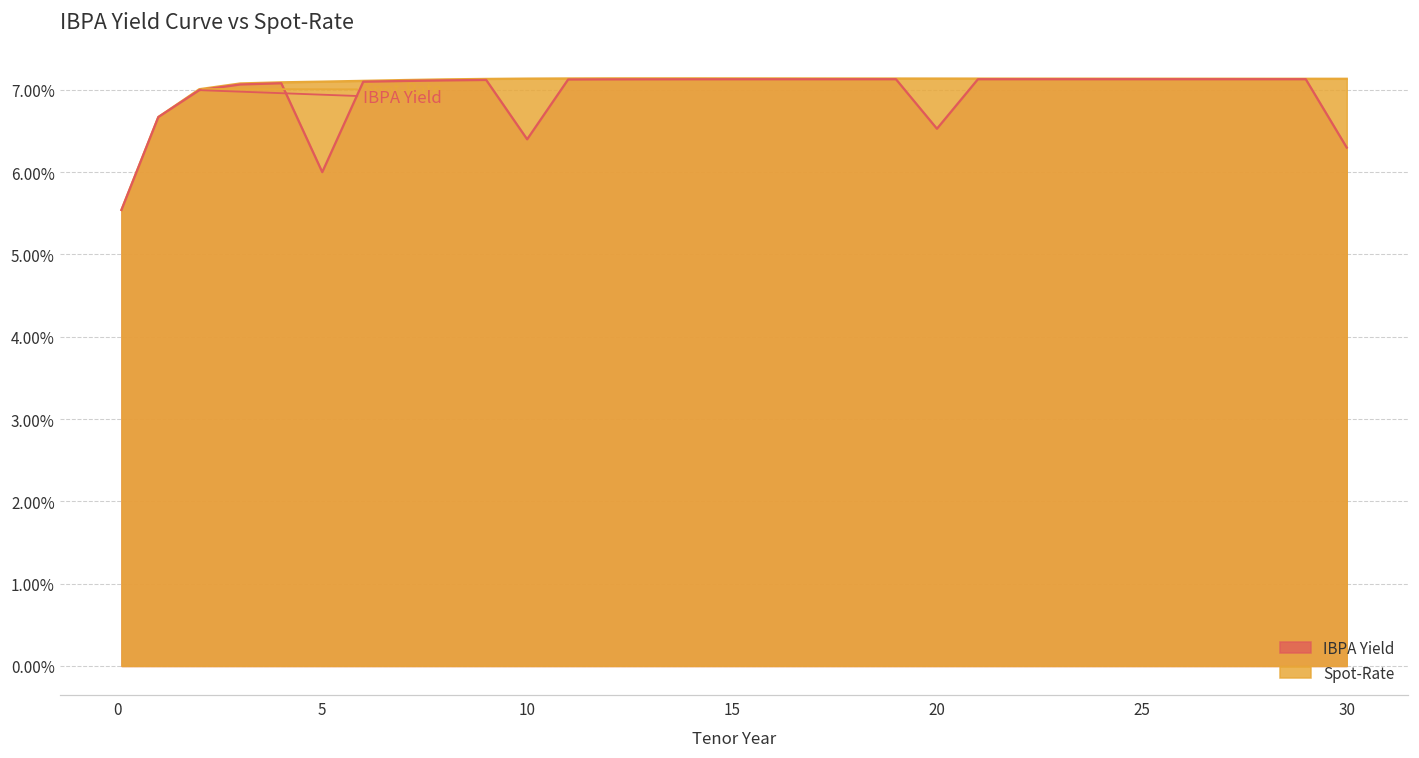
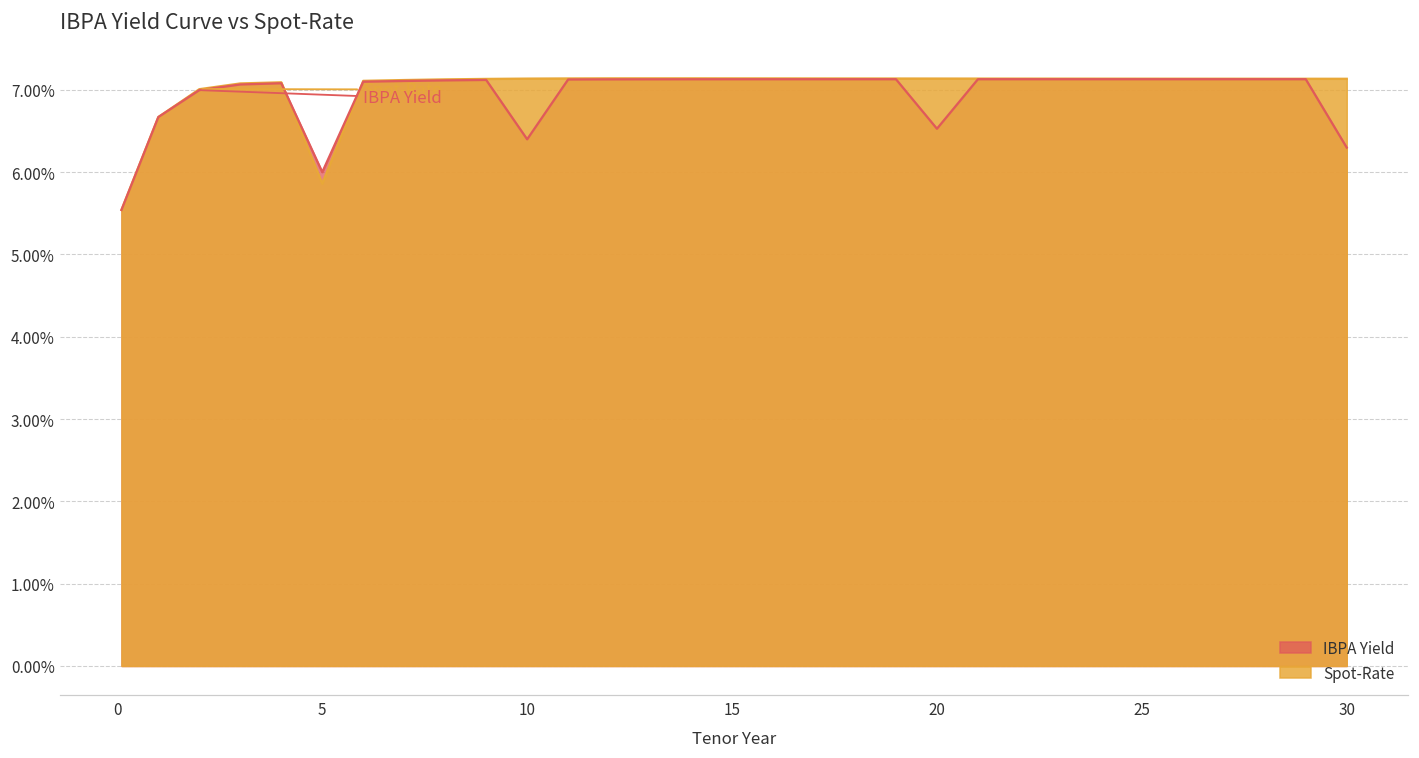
  {
    "IBPA Yield": {
      "5": "6.0%",
      "10": "6.4%",
      "20": "6.5%",
      "30": "6.3%"
    },
    "Spot-Rate": {
-     "5": "7.1%",
+     "5": "5.9%",
      "10": "7.1%",
      "20": "7.1%",
      "30": "7.1%"
    }
  }
